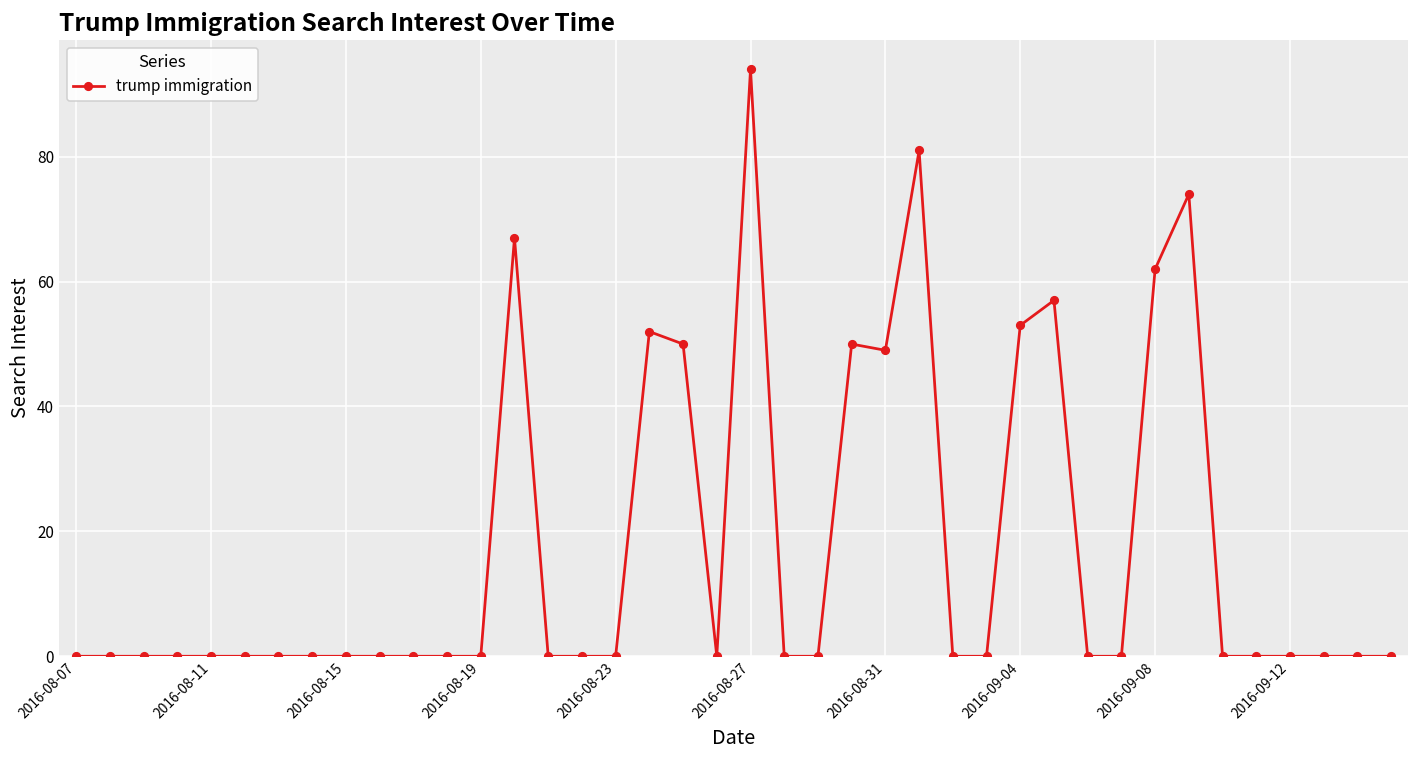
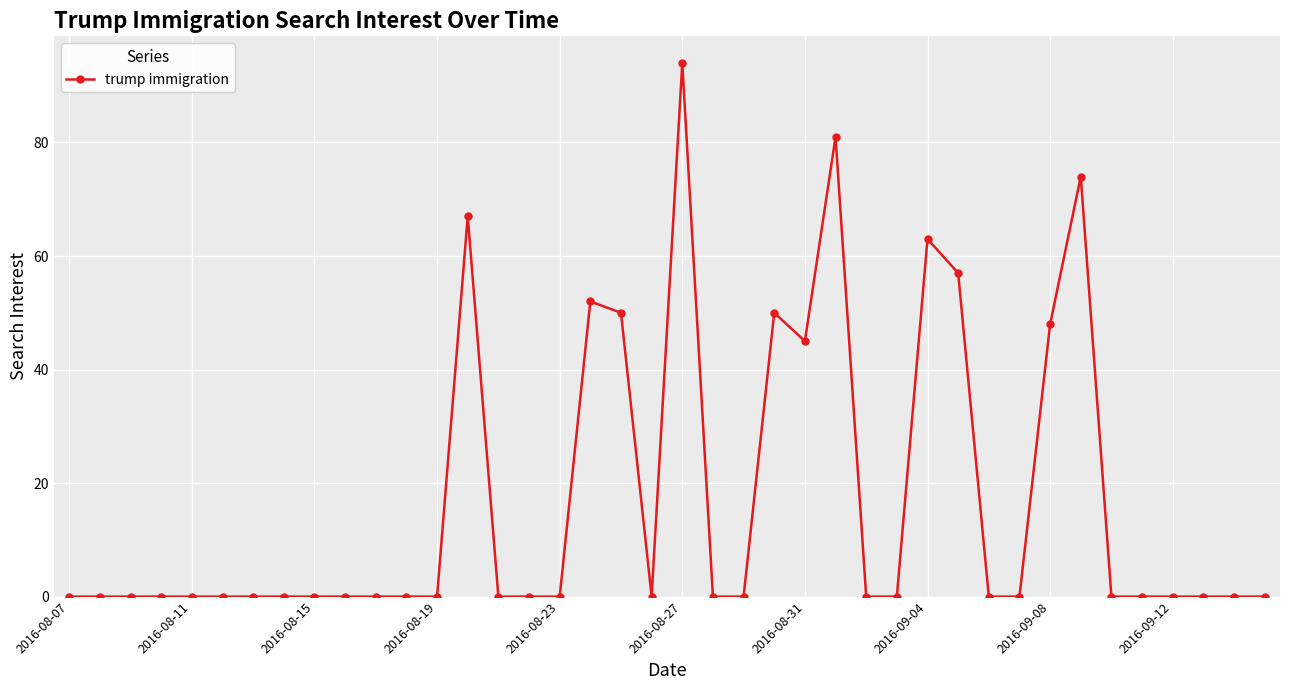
  {
    "2016-08-07": 0,
    "2016-08-11": 0,
    "2016-08-15": 0,
    "2016-08-19": 0,
    "2016-08-23": 0,
    "2016-08-27": 94,
-   "2016-08-31": 49,
-   "2016-09-04": 53,
-   "2016-09-08": 62,
+   "2016-08-31": 45,
+   "2016-09-04": 63,
+   "2016-09-08": 48,
    "2016-09-12": 0
  }
